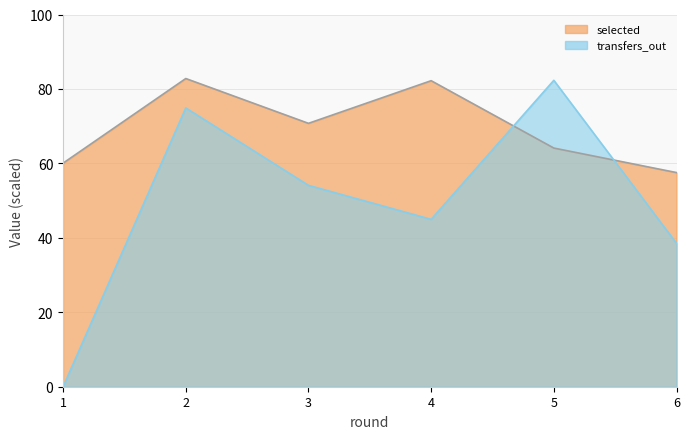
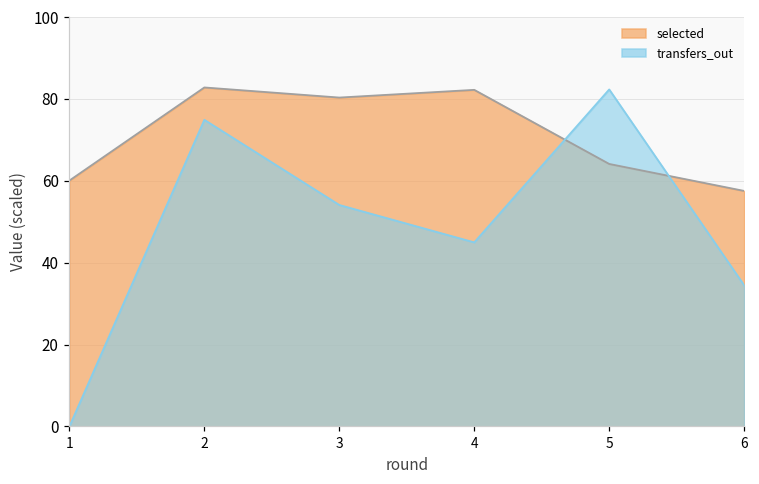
  {
    "selected": {
      "1": 60,
      "2": 83,
-     "3": 71,
+     "3": 80,
      "4": 82,
      "5": 64,
      "6": 58
    },
    "transfers_out": {
      "1": 0,
      "2": 75,
      "3": 54,
      "4": 45,
      "5": 82,
-     "6": 39
+     "6": 34
    }
  }
